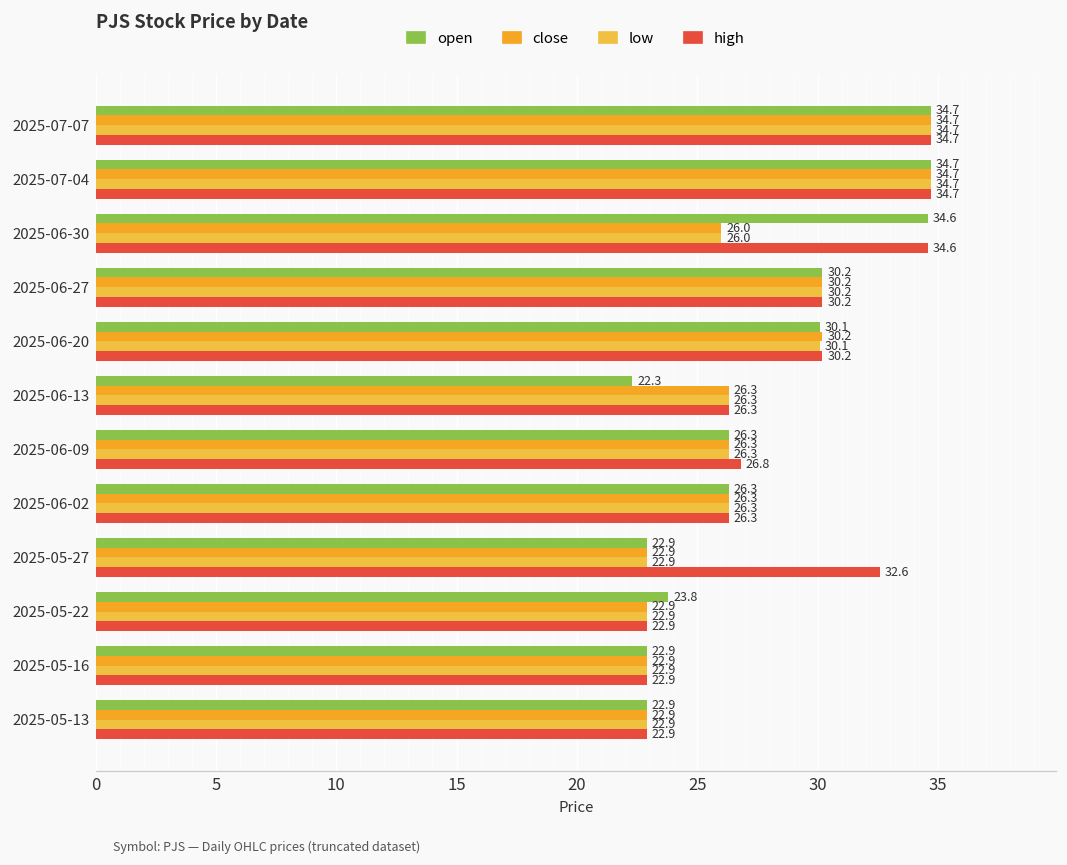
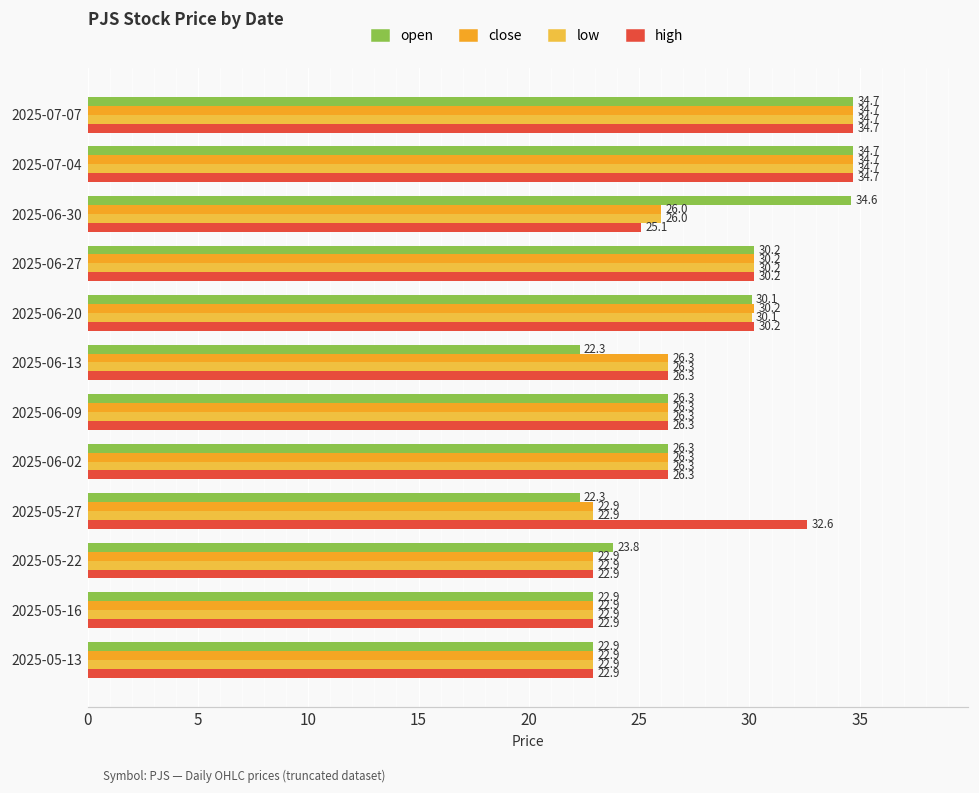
  {
    "open": {
      "2025-06-30": 34.6,
      "2025-06-13": 22.3,
-     "2025-05-27": 22.9,
+     "2025-05-27": 22.3,
      "2025-05-22": 23.8
    },
    "high": {
-     "2025-06-30": 34.6,
-     "2025-06-09": 26.8,
+     "2025-06-30": 25.1,
+     "2025-06-09": 26.3,
      "2025-05-27": 32.6
    }
  }
